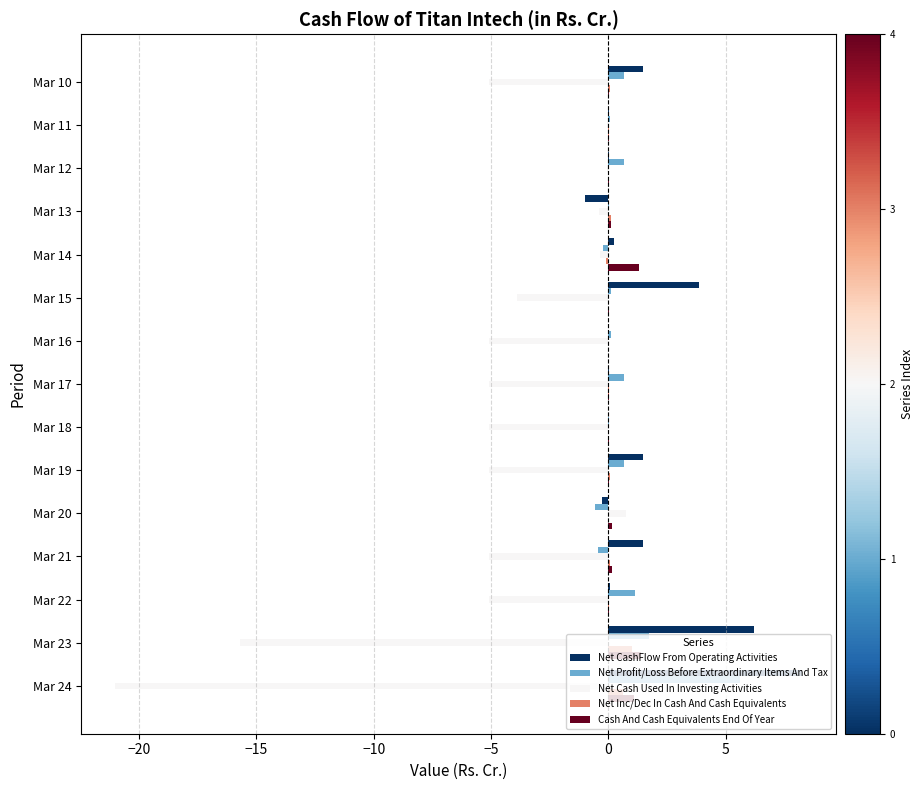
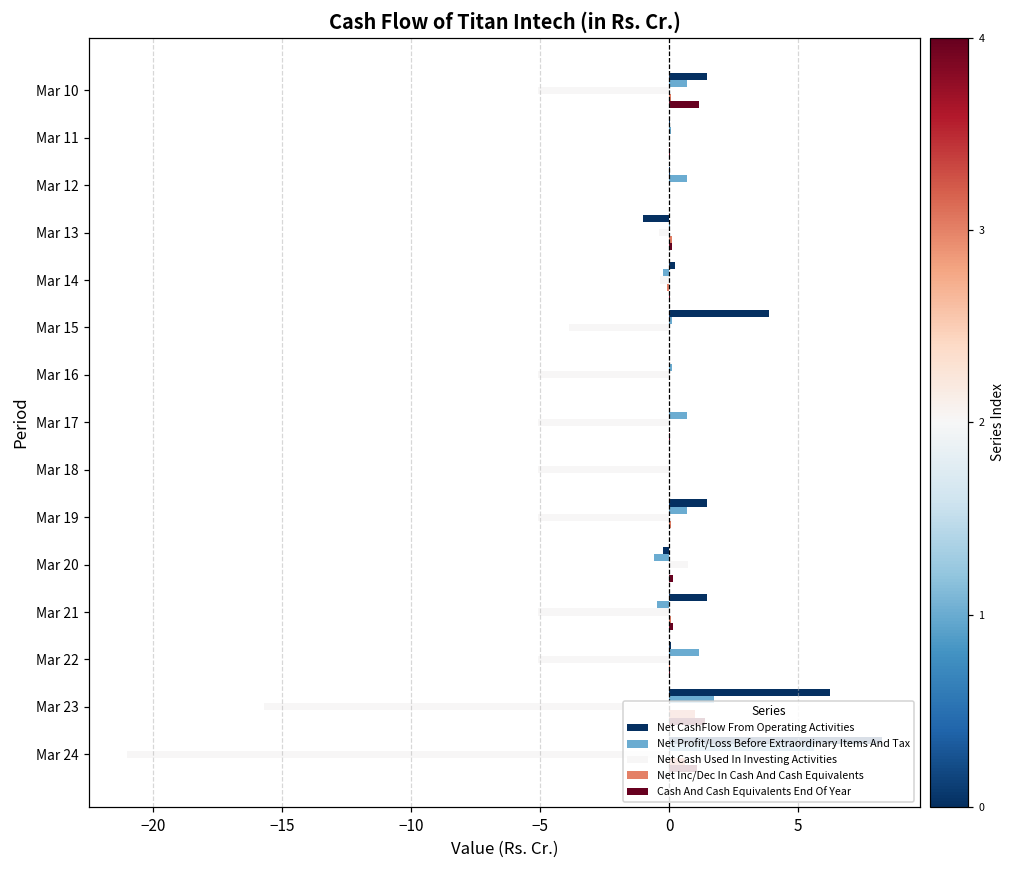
  {
    "Net CashFlow From Operating Activities": {
      "Mar 10": 1.5,
      "Mar 13": -1.0,
      "Mar 14": 0.2,
      "Mar 15": 3.9,
      "Mar 19": 1.5,
      "Mar 20": -0.3,
      "Mar 21": 1.5,
      "Mar 23": 6.2
    },
    "Net Profit/Loss Before Extraordinary Items And Tax": {
      "Mar 10": 0.7,
      "Mar 12": 0.7,
      "Mar 14": -0.2,
      "Mar 15": 0.1,
      "Mar 16": 0.1,
      "Mar 17": 0.7,
      "Mar 19": 0.7,
      "Mar 20": -0.6,
      "Mar 21": -0.5,
      "Mar 22": 1.2
    },
    "Net Cash Used In Investing Activities": {
      "Mar 10": -5.1,
      "Mar 13": -0.4,
      "Mar 14": -0.3,
      "Mar 15": -3.9,
      "Mar 16": -5.1,
      "Mar 17": -5.1,
      "Mar 18": -5.1,
      "Mar 19": -5.1,
      "Mar 20": 0.7,
      "Mar 21": -5.1,
      "Mar 22": -5.1,
      "Mar 23": -15.7,
      "Mar 24": -21.0
    },
    "Net Inc/Dec In Cash And Cash Equivalents": {
      "Mar 13": 0.1
    },
    "Cash And Cash Equivalents End Of Year": {
-     "Mar 10": 0.0,
+     "Mar 10": 1.2,
      "Mar 13": 0.1,
-     "Mar 14": 1.3,
+     "Mar 14": 0.0,
      "Mar 20": 0.1,
      "Mar 21": 0.1
    }
  }
